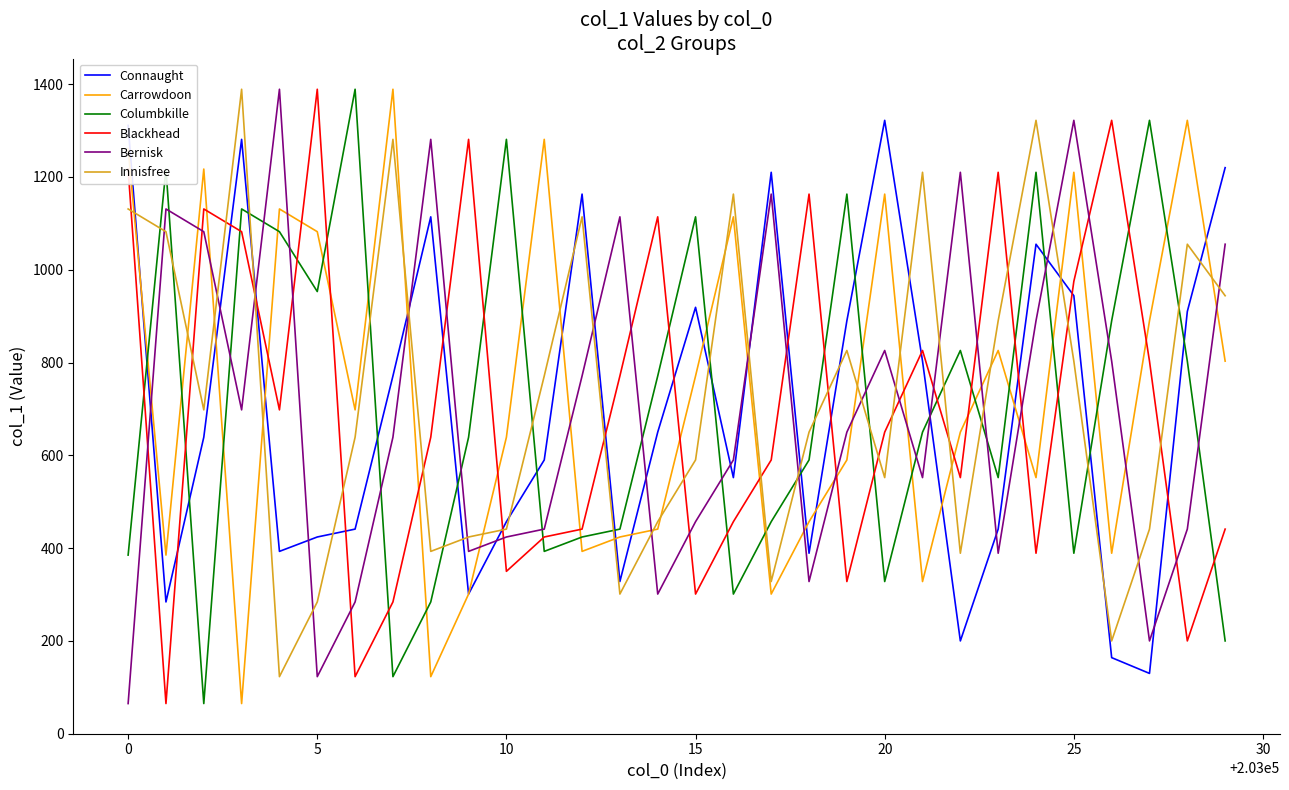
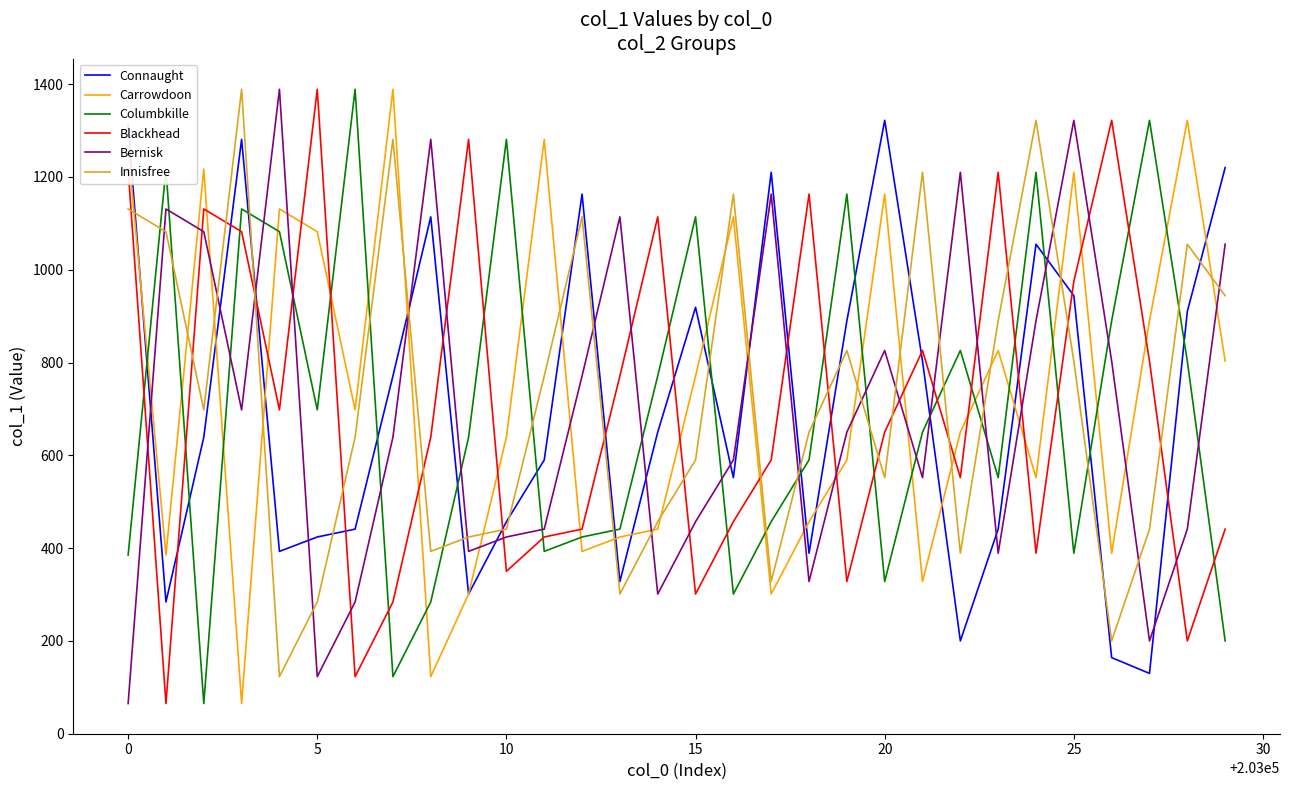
  {
    "Connaught": {
      "5": 420,
      "10": 460,
      "15": 920,
      "20": 1320,
      "25": 940
    },
    "Columbkille": {
      "0": 390,
-     "5": 950,
+     "5": 700,
      "10": 1280,
      "15": 1110,
      "20": 330,
      "25": 390
    },
    "Blackhead": {
      "5": 1390,
      "10": 350,
      "15": 300,
      "20": 650,
      "25": 980
    },
    "Bernisk": {
      "0": 70,
      "5": 120,
      "10": 420,
      "15": 460,
      "20": 830,
      "25": 1320
    }
  }
